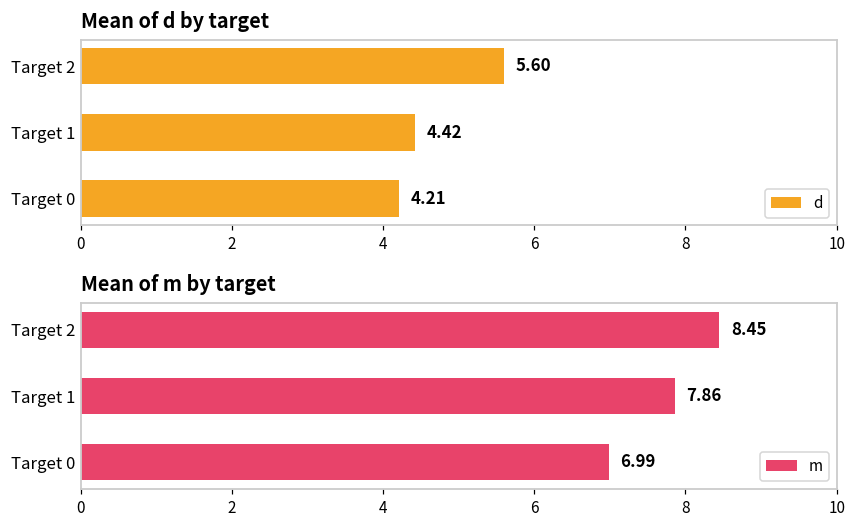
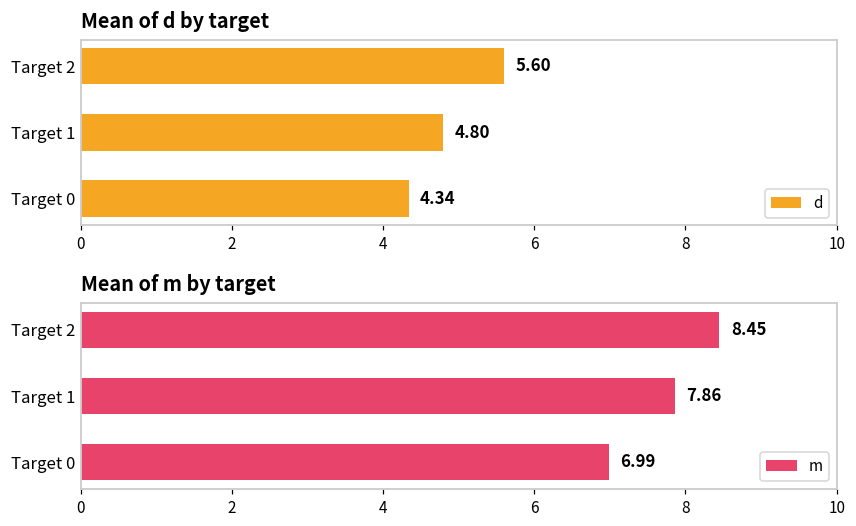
  {
    "Mean of d by target": {
      "Target 2": 5.60,
-     "Target 1": 4.42,
-     "Target 0": 4.21
+     "Target 1": 4.80,
+     "Target 0": 4.34
    },
    "Mean of m by target": {
      "Target 2": 8.45,
      "Target 1": 7.86,
      "Target 0": 6.99
    }
  }
